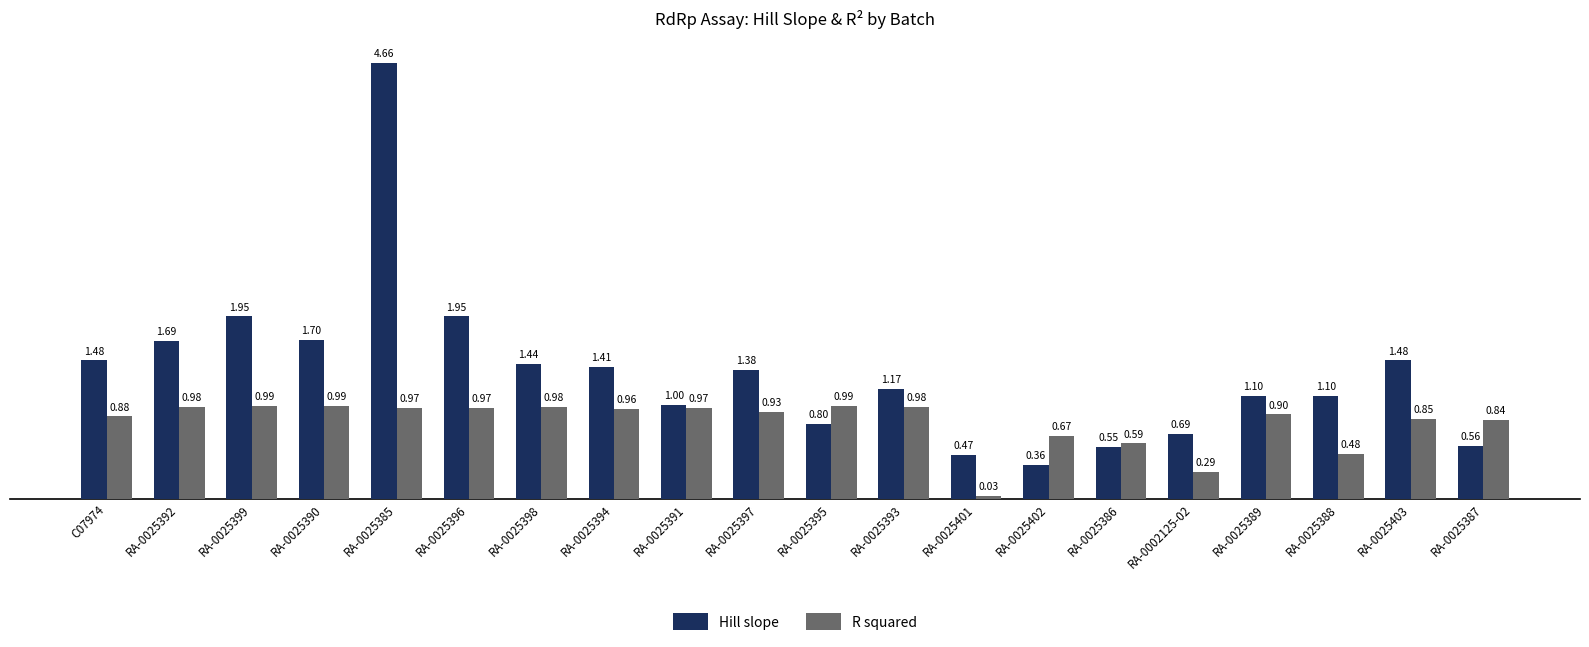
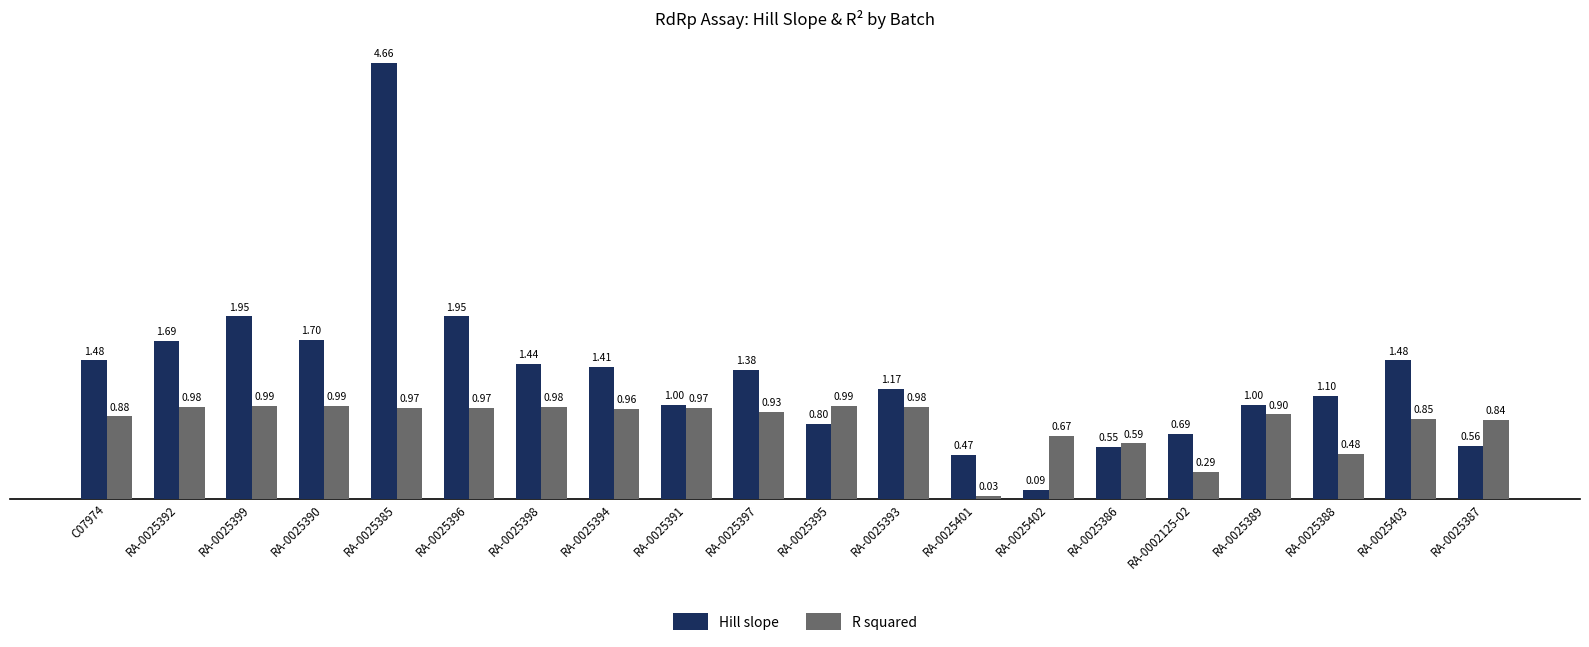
  {
    "Hill slope": {
      "C07974": 1.48,
      "RA-0025392": 1.69,
      "RA-0025399": 1.95,
      "RA-0025390": 1.70,
      "RA-0025385": 4.66,
      "RA-0025396": 1.95,
      "RA-0025398": 1.44,
      "RA-0025394": 1.41,
      "RA-0025391": 1.00,
      "RA-0025397": 1.38,
      "RA-0025395": 0.80,
      "RA-0025393": 1.17,
      "RA-0025401": 0.47,
-     "RA-0025402": 0.36,
+     "RA-0025402": 0.09,
      "RA-0025386": 0.55,
      "RA-0002125-02": 0.69,
-     "RA-0025389": 1.10,
+     "RA-0025389": 1.00,
      "RA-0025388": 1.10,
      "RA-0025403": 1.48,
      "RA-0025387": 0.56
    },
    "R squared": {
      "C07974": 0.88,
      "RA-0025392": 0.98,
      "RA-0025399": 0.99,
      "RA-0025390": 0.99,
      "RA-0025385": 0.97,
      "RA-0025396": 0.97,
      "RA-0025398": 0.98,
      "RA-0025394": 0.96,
      "RA-0025391": 0.97,
      "RA-0025397": 0.93,
      "RA-0025395": 0.99,
      "RA-0025393": 0.98,
      "RA-0025401": 0.03,
      "RA-0025402": 0.67,
      "RA-0025386": 0.59,
      "RA-0002125-02": 0.29,
      "RA-0025389": 0.90,
      "RA-0025388": 0.48,
      "RA-0025403": 0.85,
      "RA-0025387": 0.84
    }
  }
